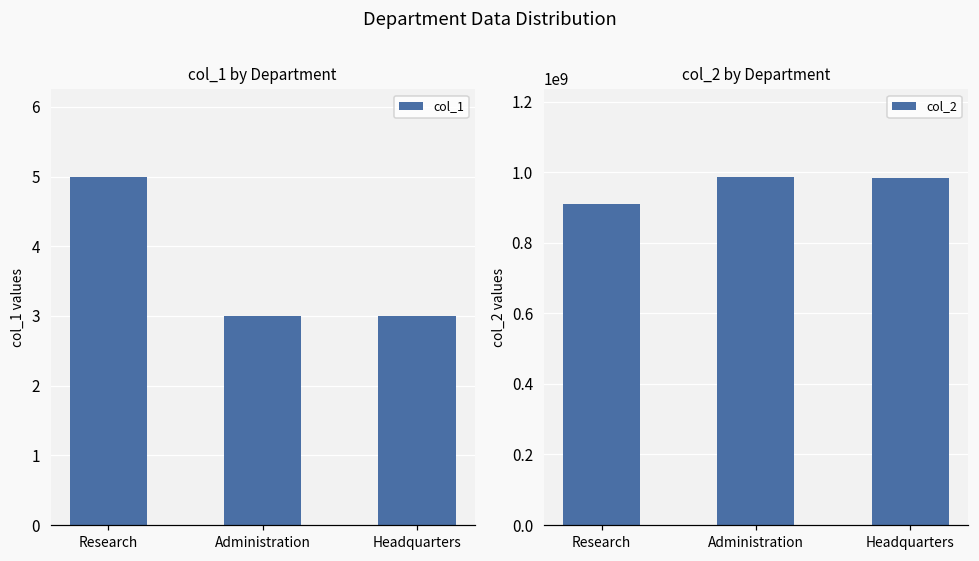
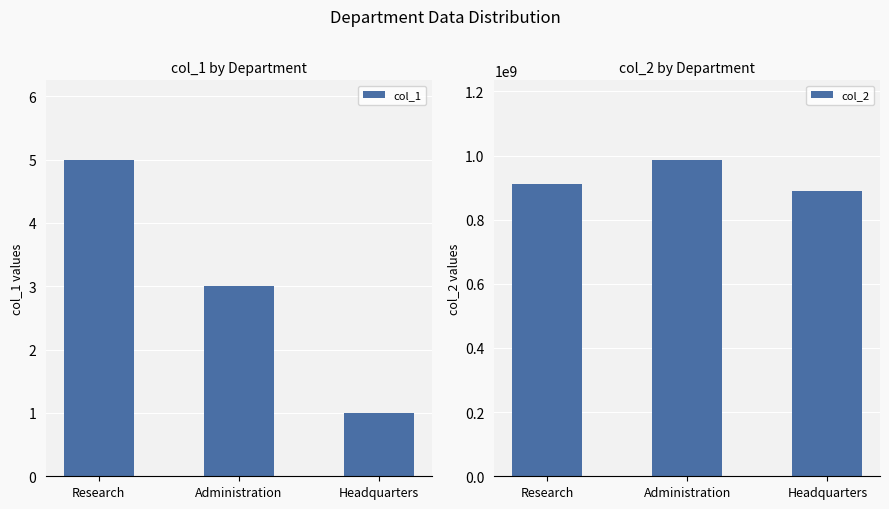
  {
    "col_1 by Department": {
      "Research": 5,
      "Administration": 3,
-     "Headquarters": 3
+     "Headquarters": 1
    },
    "col_2 by Department": {
      "Research": 910000000,
      "Administration": 990000000,
-     "Headquarters": 980000000
+     "Headquarters": 890000000
    }
  }
